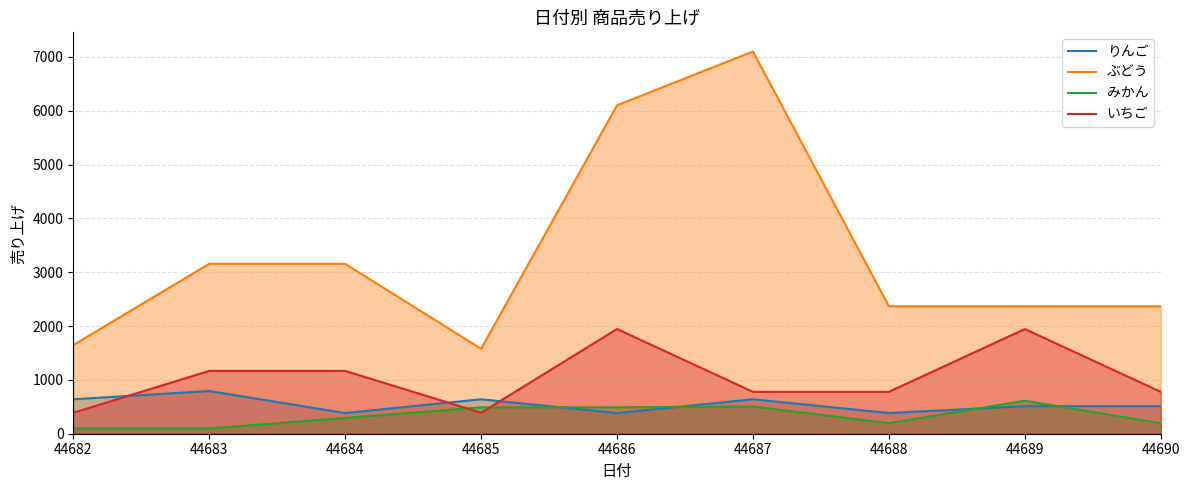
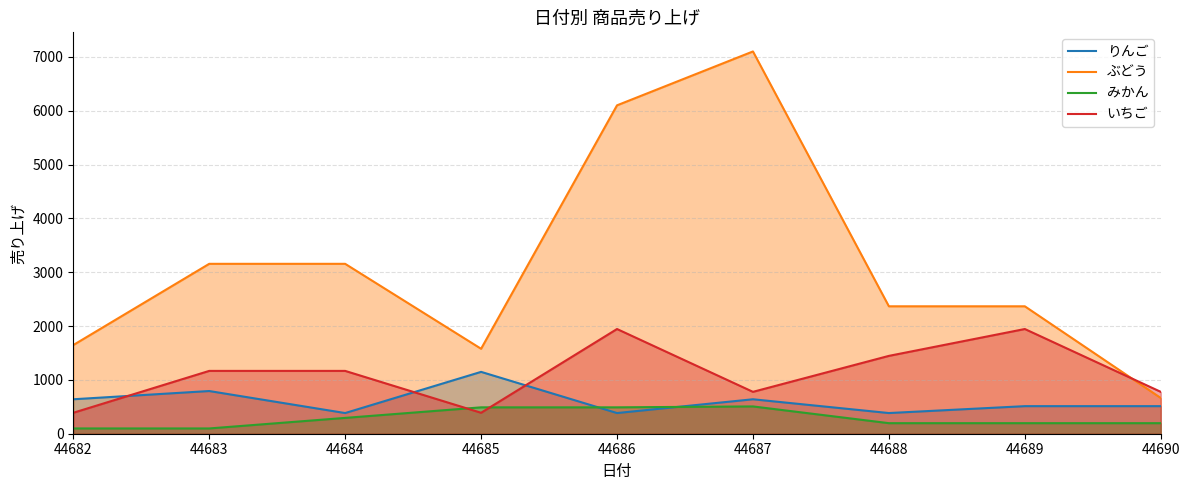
  {
    "りんご": {
      "44682": 600,
      "44683": 800,
      "44684": 400,
-     "44685": 600,
+     "44685": 1100,
      "44686": 400,
      "44687": 600,
      "44688": 400,
      "44689": 500,
      "44690": 500
    },
    "ぶどう": {
      "44682": 1600,
      "44683": 3200,
      "44684": 3200,
      "44685": 1600,
      "44686": 6100,
      "44687": 7100,
      "44688": 2400,
      "44689": 2400,
-     "44690": 2400
+     "44690": 700
    },
    "みかん": {
      "44682": 100,
      "44683": 100,
      "44684": 300,
      "44685": 500,
      "44686": 500,
      "44687": 500,
      "44688": 200,
-     "44689": 600,
+     "44689": 200,
      "44690": 200
    },
    "いちご": {
      "44682": 400,
      "44683": 1200,
      "44684": 1200,
      "44685": 400,
      "44686": 1900,
      "44687": 800,
-     "44688": 800,
+     "44688": 1400,
      "44689": 1900,
      "44690": 800
    }
  }
